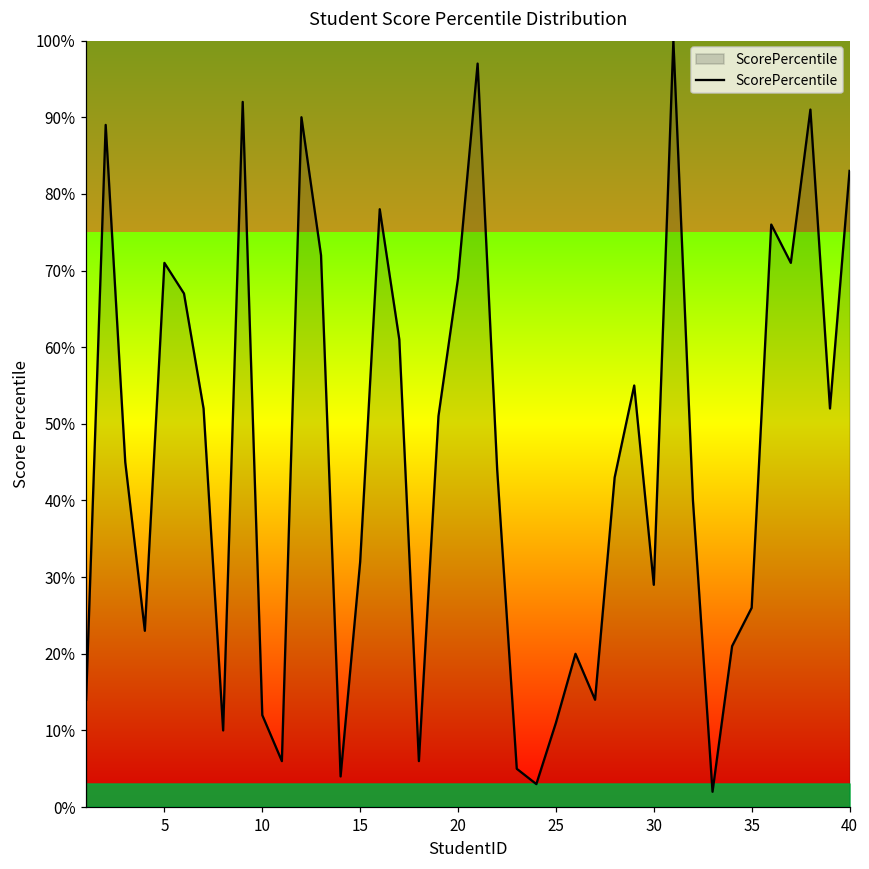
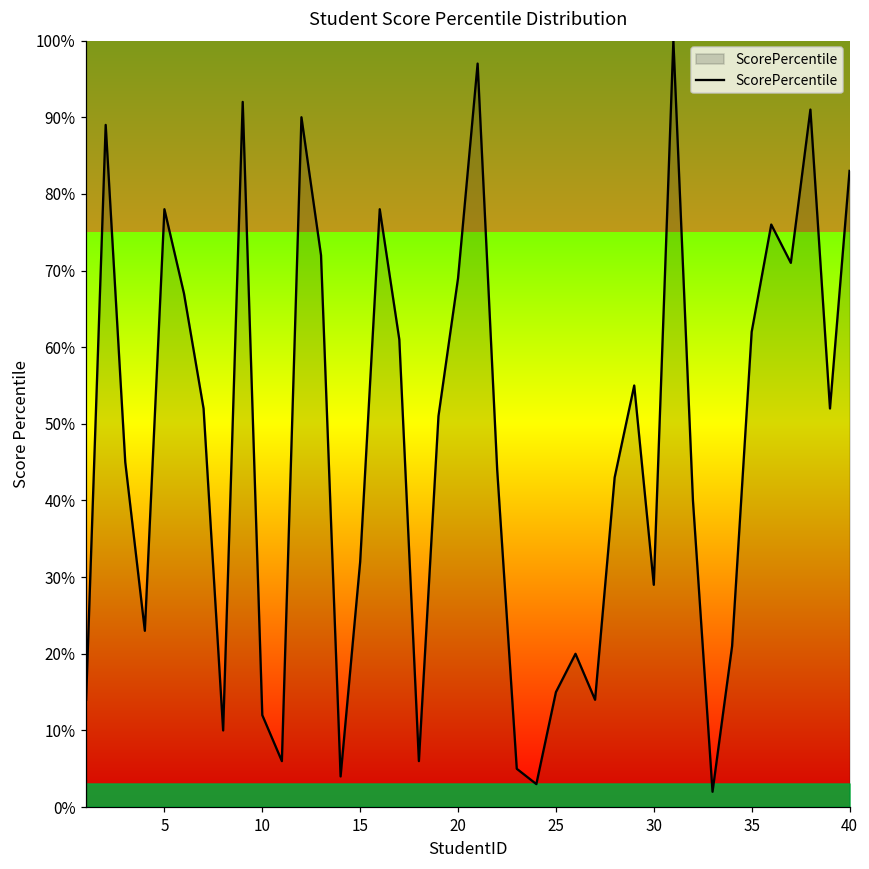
  {
    "ScorePercentile": {
-     "5": "71%",
+     "5": "78%",
      "10": "12%",
      "15": "32%",
      "20": "69%",
-     "25": "11%",
+     "25": "15%",
      "30": "29%",
-     "35": "26%",
+     "35": "62%",
      "40": "83%"
    }
  }
